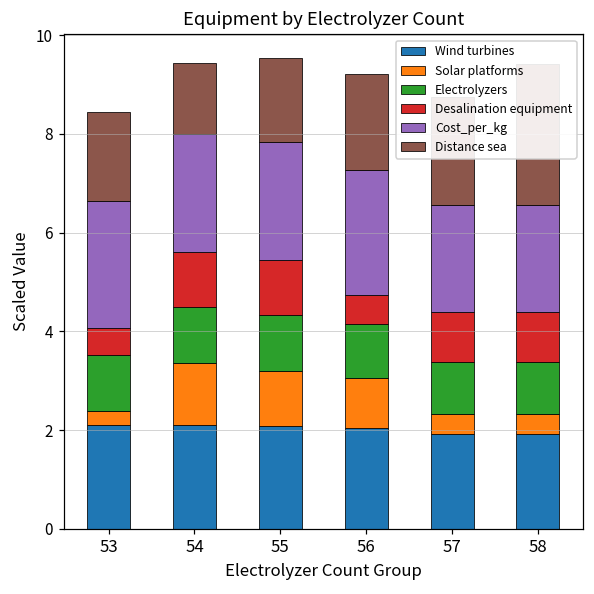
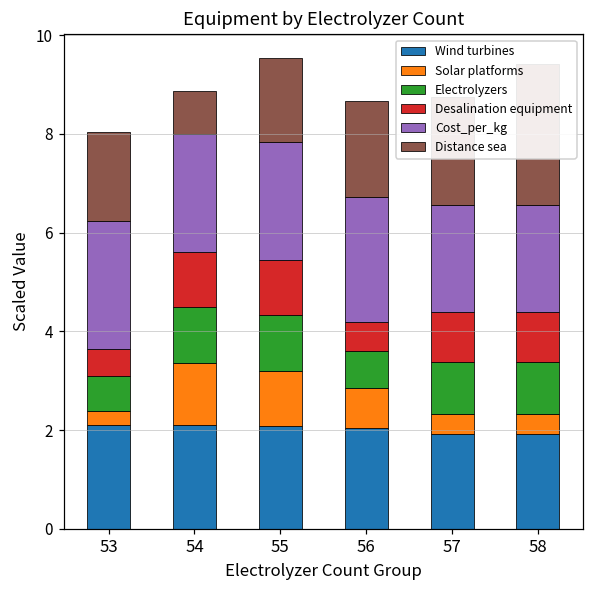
  {
    "Wind turbines": {
      "53": 2.1,
      "54": 2.1,
      "55": 2.1,
      "56": 2.0,
      "57": 1.9,
      "58": 1.9
    },
    "Solar platforms": {
      "53": 0.3,
      "54": 1.3,
      "55": 1.1,
-     "56": 1.0,
+     "56": 0.8,
      "57": 0.4,
      "58": 0.4
    },
    "Electrolyzers": {
-     "53": 1.1,
+     "53": 0.7,
      "54": 1.1,
      "55": 1.1,
-     "56": 1.1,
+     "56": 0.7,
      "57": 1.1,
      "58": 1.1
    },
    "Desalination equipment": {
      "53": 0.5,
      "54": 1.1,
      "55": 1.1,
      "56": 0.6,
      "57": 1.0,
      "58": 1.0
    },
    "Cost_per_kg": {
      "53": 2.6,
      "54": 2.4,
      "55": 2.4,
      "56": 2.5,
      "57": 2.2,
      "58": 2.2
    },
    "Distance sea": {
      "53": 1.8,
-     "54": 1.4,
+     "54": 0.9,
      "55": 1.7,
      "56": 1.9
    }
  }
